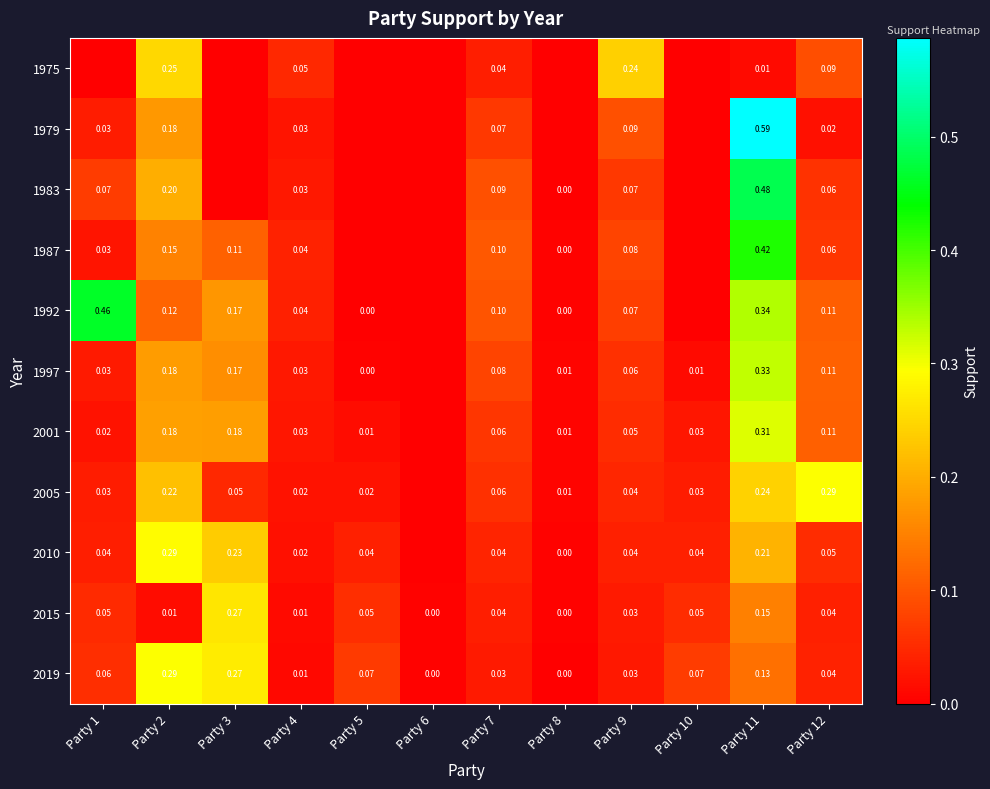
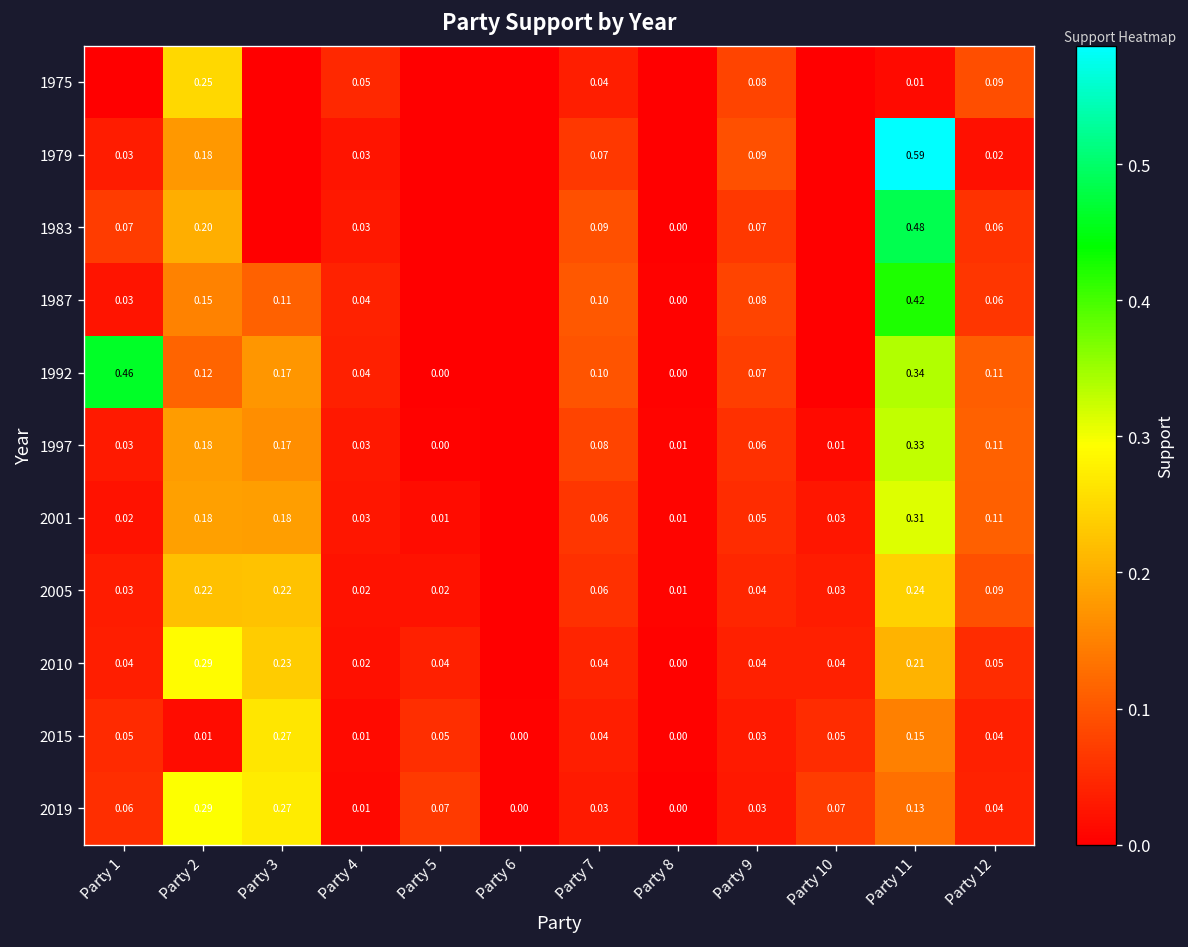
  {
    "1975": {
      "Party 2": 0.25,
      "Party 4": 0.05,
      "Party 7": 0.04,
-     "Party 9": 0.24,
+     "Party 9": 0.08,
      "Party 11": 0.01,
      "Party 12": 0.09
    },
    "1979": {
      "Party 1": 0.03,
      "Party 2": 0.18,
      "Party 4": 0.03,
      "Party 7": 0.07,
      "Party 9": 0.09,
      "Party 11": 0.59,
      "Party 12": 0.02
    },
    "1983": {
      "Party 1": 0.07,
      "Party 2": 0.20,
      "Party 4": 0.03,
      "Party 7": 0.09,
      "Party 8": 0.00,
      "Party 9": 0.07,
      "Party 11": 0.48,
      "Party 12": 0.06
    },
    "1987": {
      "Party 1": 0.03,
      "Party 2": 0.15,
      "Party 3": 0.11,
      "Party 4": 0.04,
      "Party 7": 0.10,
      "Party 8": 0.00,
      "Party 9": 0.08,
      "Party 11": 0.42,
      "Party 12": 0.06
    },
    "1992": {
      "Party 1": 0.46,
      "Party 2": 0.12,
      "Party 3": 0.17,
      "Party 4": 0.04,
      "Party 5": 0.00,
      "Party 7": 0.10,
      "Party 8": 0.00,
      "Party 9": 0.07,
      "Party 11": 0.34,
      "Party 12": 0.11
    },
    "1997": {
      "Party 1": 0.03,
      "Party 2": 0.18,
      "Party 3": 0.17,
      "Party 4": 0.03,
      "Party 5": 0.00,
      "Party 7": 0.08,
      "Party 8": 0.01,
      "Party 9": 0.06,
      "Party 10": 0.01,
      "Party 11": 0.33,
      "Party 12": 0.11
    },
    "2001": {
      "Party 1": 0.02,
      "Party 2": 0.18,
      "Party 3": 0.18,
      "Party 4": 0.03,
      "Party 5": 0.01,
      "Party 7": 0.06,
      "Party 8": 0.01,
      "Party 9": 0.05,
      "Party 10": 0.03,
      "Party 11": 0.31,
      "Party 12": 0.11
    },
    "2005": {
      "Party 1": 0.03,
      "Party 2": 0.22,
-     "Party 3": 0.05,
+     "Party 3": 0.22,
      "Party 4": 0.02,
      "Party 5": 0.02,
      "Party 7": 0.06,
      "Party 8": 0.01,
      "Party 9": 0.04,
      "Party 10": 0.03,
      "Party 11": 0.24,
-     "Party 12": 0.29
+     "Party 12": 0.09
    },
    "2010": {
      "Party 1": 0.04,
      "Party 2": 0.29,
      "Party 3": 0.23,
      "Party 4": 0.02,
      "Party 5": 0.04,
      "Party 7": 0.04,
      "Party 8": 0.00,
      "Party 9": 0.04,
      "Party 10": 0.04,
      "Party 11": 0.21,
      "Party 12": 0.05
    },
    "2015": {
      "Party 1": 0.05,
      "Party 2": 0.01,
      "Party 3": 0.27,
      "Party 4": 0.01,
      "Party 5": 0.05,
      "Party 6": 0.00,
      "Party 7": 0.04,
      "Party 8": 0.00,
      "Party 9": 0.03,
      "Party 10": 0.05,
      "Party 11": 0.15,
      "Party 12": 0.04
    },
    "2019": {
      "Party 1": 0.06,
      "Party 2": 0.29,
      "Party 3": 0.27,
      "Party 4": 0.01,
      "Party 5": 0.07,
      "Party 6": 0.00,
      "Party 7": 0.03,
      "Party 8": 0.00,
      "Party 9": 0.03,
      "Party 10": 0.07,
      "Party 11": 0.13,
      "Party 12": 0.04
    }
  }
